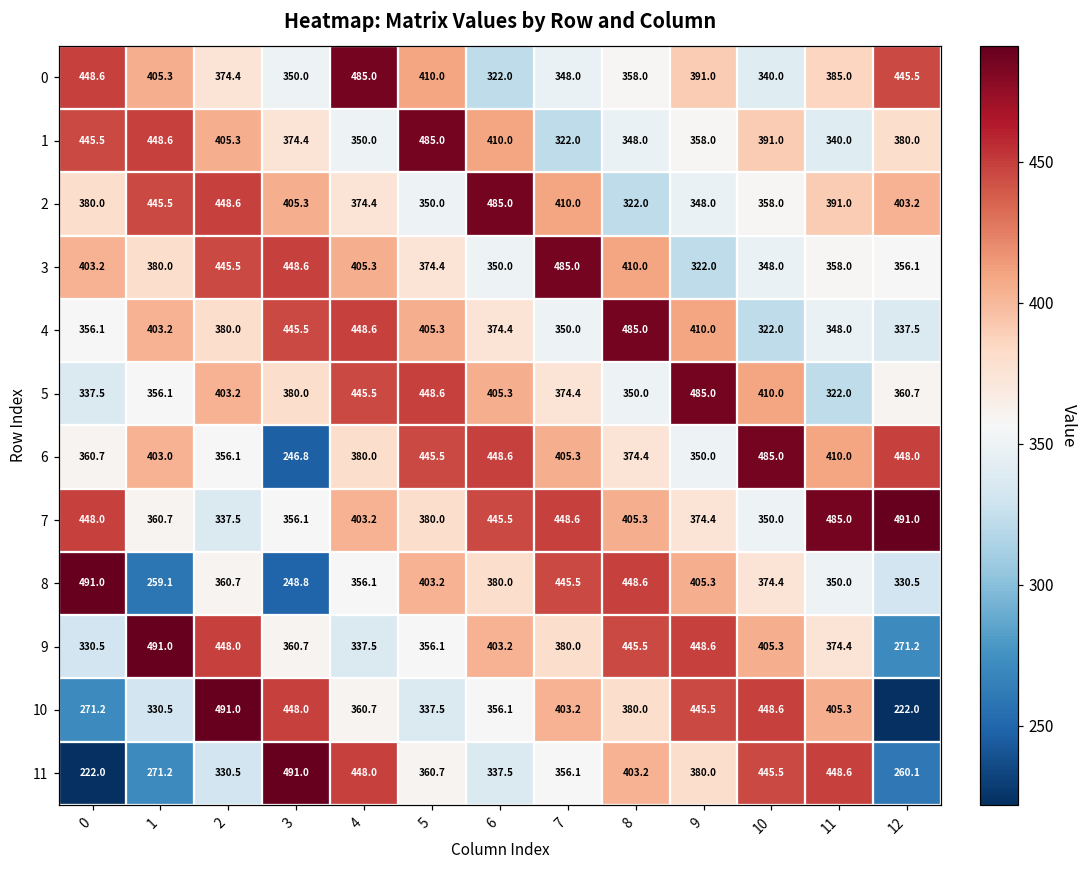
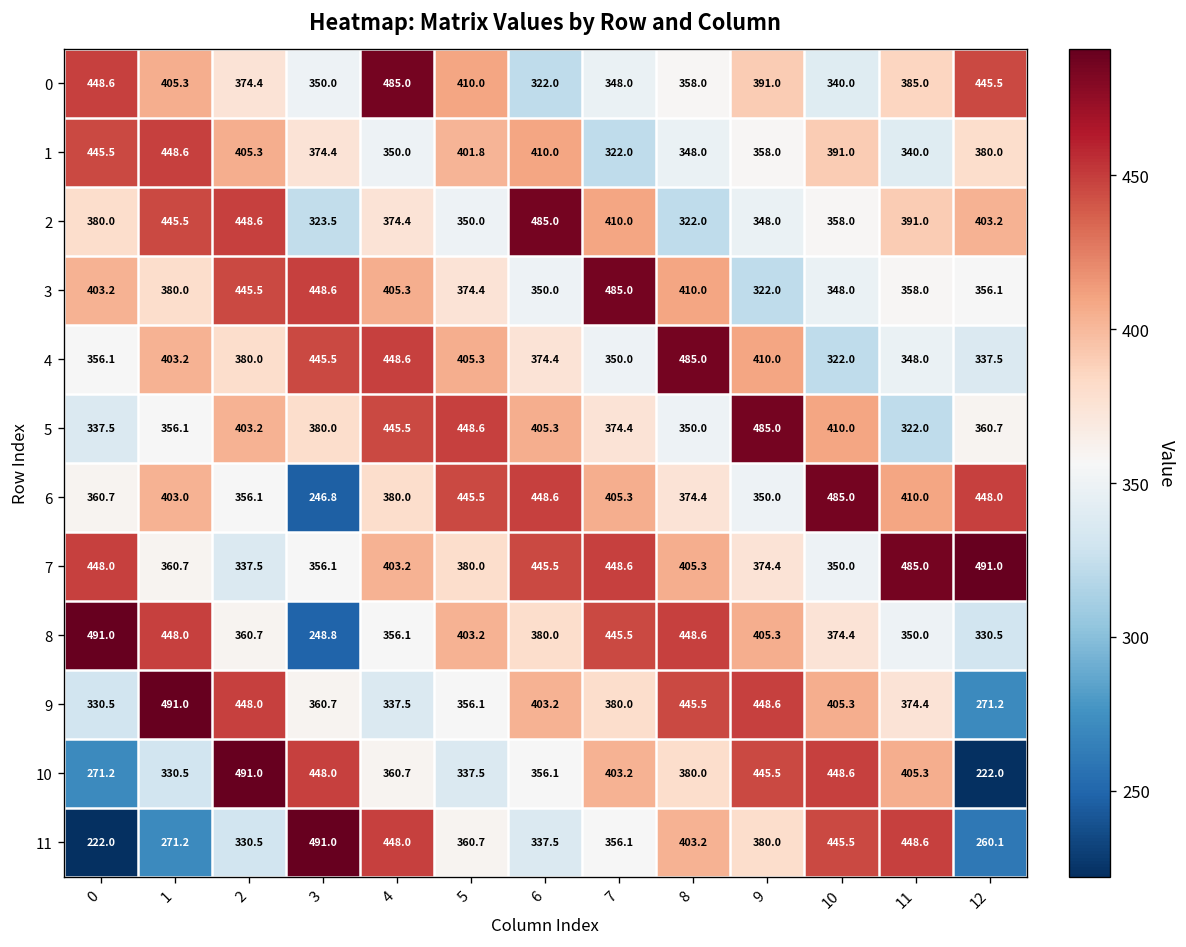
  {
    "0": {
      "0": 448.6,
      "1": 405.3,
      "2": 374.4,
      "3": 350.0,
      "4": 485.0,
      "5": 410.0,
      "6": 322.0,
      "7": 348.0,
      "8": 358.0,
      "9": 391.0,
      "10": 340.0,
      "11": 385.0,
      "12": 445.5
    },
    "1": {
      "0": 445.5,
      "1": 448.6,
      "2": 405.3,
      "3": 374.4,
      "4": 350.0,
-     "5": 485.0,
+     "5": 401.8,
      "6": 410.0,
      "7": 322.0,
      "8": 348.0,
      "9": 358.0,
      "10": 391.0,
      "11": 340.0,
      "12": 380.0
    },
    "2": {
      "0": 380.0,
      "1": 445.5,
      "2": 448.6,
-     "3": 405.3,
+     "3": 323.5,
      "4": 374.4,
      "5": 350.0,
      "6": 485.0,
      "7": 410.0,
      "8": 322.0,
      "9": 348.0,
      "10": 358.0,
      "11": 391.0,
      "12": 403.2
    },
    "3": {
      "0": 403.2,
      "1": 380.0,
      "2": 445.5,
      "3": 448.6,
      "4": 405.3,
      "5": 374.4,
      "6": 350.0,
      "7": 485.0,
      "8": 410.0,
      "9": 322.0,
      "10": 348.0,
      "11": 358.0,
      "12": 356.1
    },
    "4": {
      "0": 356.1,
      "1": 403.2,
      "2": 380.0,
      "3": 445.5,
      "4": 448.6,
      "5": 405.3,
      "6": 374.4,
      "7": 350.0,
      "8": 485.0,
      "9": 410.0,
      "10": 322.0,
      "11": 348.0,
      "12": 337.5
    },
    "5": {
      "0": 337.5,
      "1": 356.1,
      "2": 403.2,
      "3": 380.0,
      "4": 445.5,
      "5": 448.6,
      "6": 405.3,
      "7": 374.4,
      "8": 350.0,
      "9": 485.0,
      "10": 410.0,
      "11": 322.0,
      "12": 360.7
    },
    "6": {
      "0": 360.7,
      "1": 403.0,
      "2": 356.1,
      "3": 246.8,
      "4": 380.0,
      "5": 445.5,
      "6": 448.6,
      "7": 405.3,
      "8": 374.4,
      "9": 350.0,
      "10": 485.0,
      "11": 410.0,
      "12": 448.0
    },
    "7": {
      "0": 448.0,
      "1": 360.7,
      "2": 337.5,
      "3": 356.1,
      "4": 403.2,
      "5": 380.0,
      "6": 445.5,
      "7": 448.6,
      "8": 405.3,
      "9": 374.4,
      "10": 350.0,
      "11": 485.0,
      "12": 491.0
    },
    "8": {
      "0": 491.0,
-     "1": 259.1,
+     "1": 448.0,
      "2": 360.7,
      "3": 248.8,
      "4": 356.1,
      "5": 403.2,
      "6": 380.0,
      "7": 445.5,
      "8": 448.6,
      "9": 405.3,
      "10": 374.4,
      "11": 350.0,
      "12": 330.5
    },
    "9": {
      "0": 330.5,
      "1": 491.0,
      "2": 448.0,
      "3": 360.7,
      "4": 337.5,
      "5": 356.1,
      "6": 403.2,
      "7": 380.0,
      "8": 445.5,
      "9": 448.6,
      "10": 405.3,
      "11": 374.4,
      "12": 271.2
    },
    "10": {
      "0": 271.2,
      "1": 330.5,
      "2": 491.0,
      "3": 448.0,
      "4": 360.7,
      "5": 337.5,
      "6": 356.1,
      "7": 403.2,
      "8": 380.0,
      "9": 445.5,
      "10": 448.6,
      "11": 405.3,
      "12": 222.0
    },
    "11": {
      "0": 222.0,
      "1": 271.2,
      "2": 330.5,
      "3": 491.0,
      "4": 448.0,
      "5": 360.7,
      "6": 337.5,
      "7": 356.1,
      "8": 403.2,
      "9": 380.0,
      "10": 445.5,
      "11": 448.6,
      "12": 260.1
    }
  }
